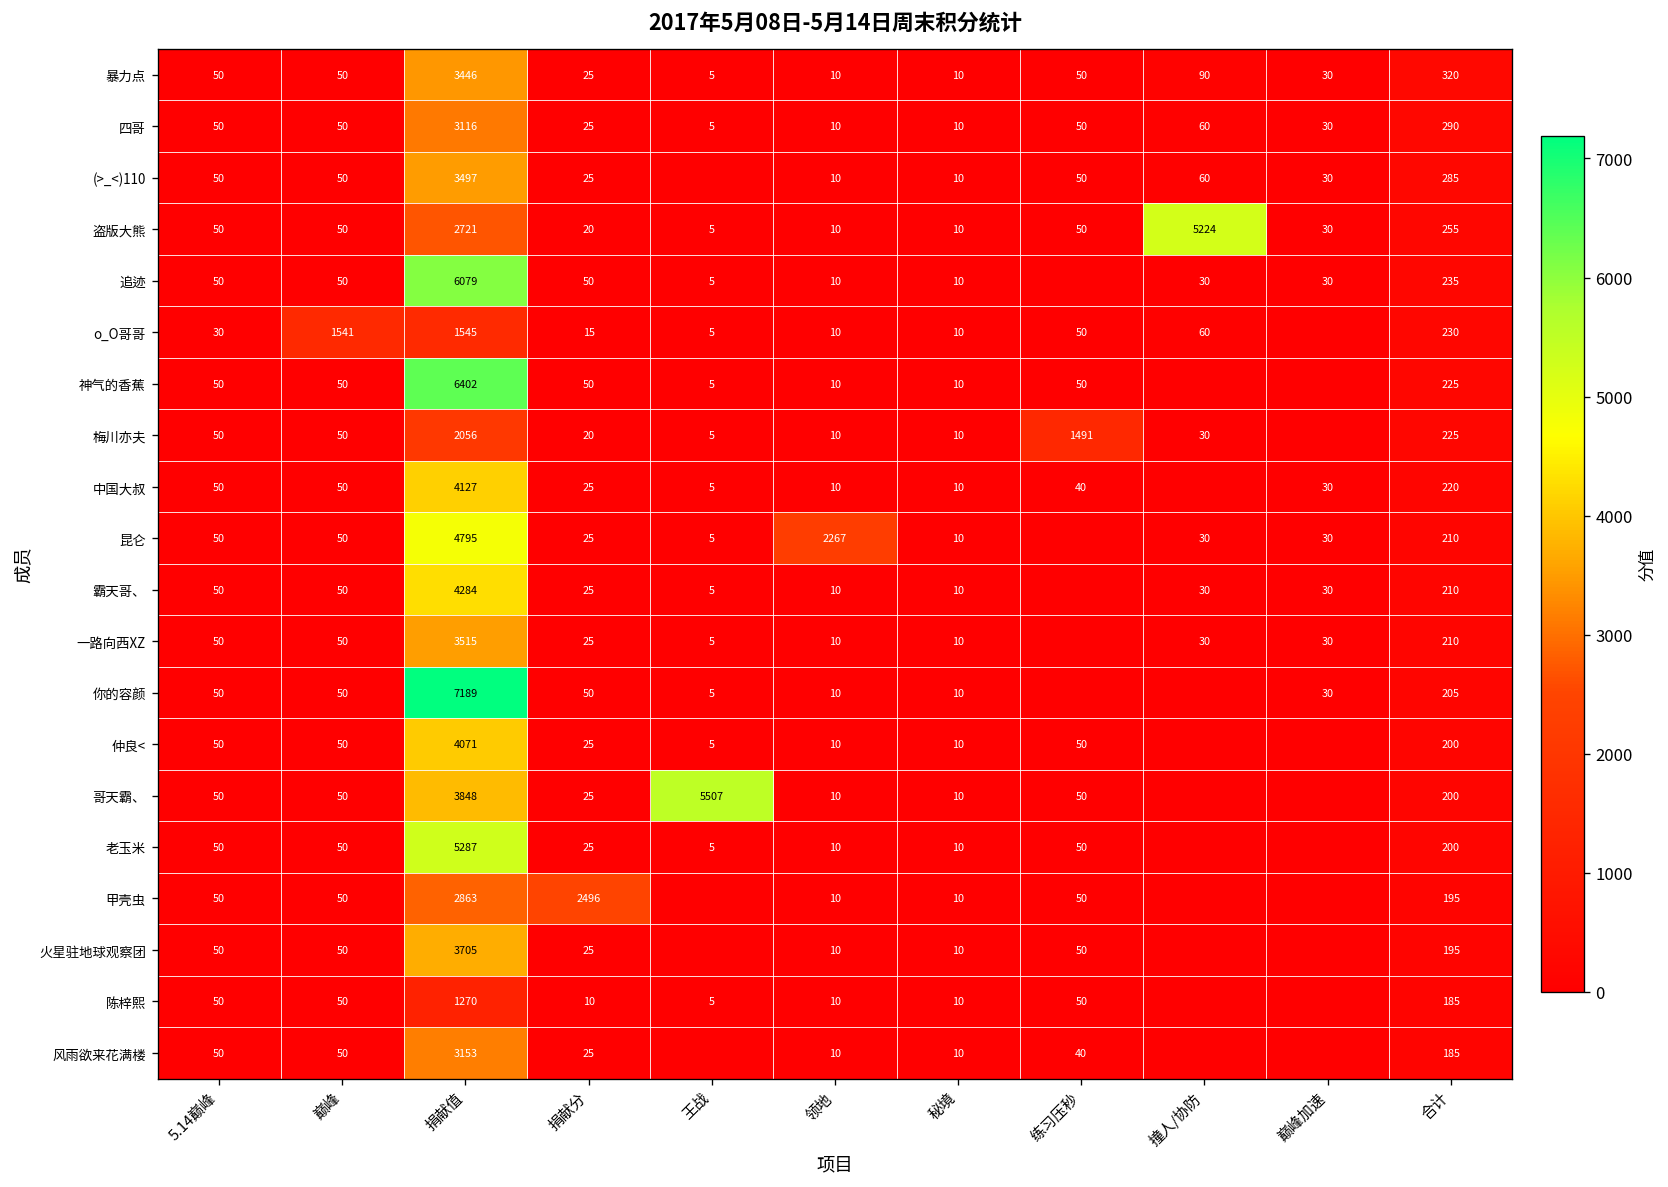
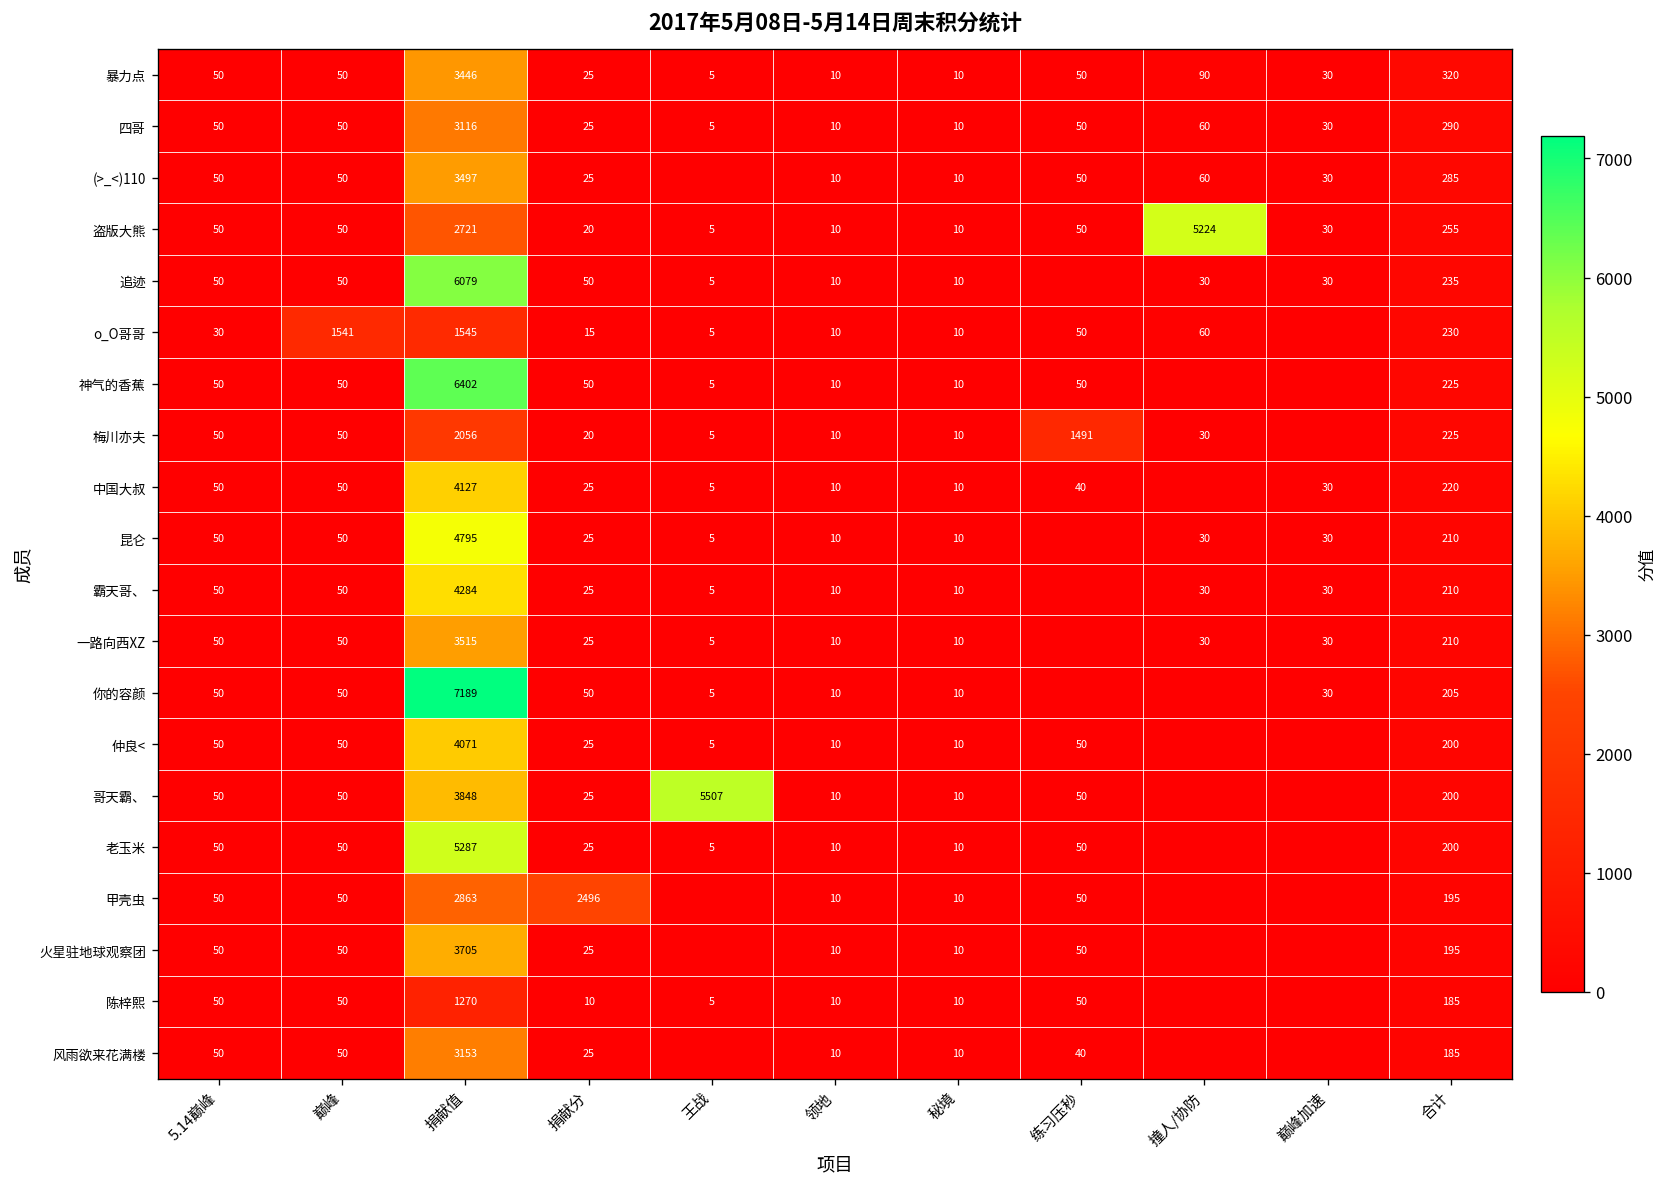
  {
    "暴力点": {
      "5.14巅峰": 50,
      "巅峰": 50,
      "捐献值": 3446,
      "捐献分": 25,
      "王战": 5,
      "领地": 10,
      "秘境": 10,
      "练习压秒": 50,
      "撞人/协防": 90,
      "巅峰加速": 30,
      "合计": 320
    },
    "四哥": {
      "5.14巅峰": 50,
      "巅峰": 50,
      "捐献值": 3116,
      "捐献分": 25,
      "王战": 5,
      "领地": 10,
      "秘境": 10,
      "练习压秒": 50,
      "撞人/协防": 60,
      "巅峰加速": 30,
      "合计": 290
    },
    "(>_<)110": {
      "5.14巅峰": 50,
      "巅峰": 50,
      "捐献值": 3497,
      "捐献分": 25,
      "领地": 10,
      "秘境": 10,
      "练习压秒": 50,
      "撞人/协防": 60,
      "巅峰加速": 30,
      "合计": 285
    },
    "盗版大熊": {
      "5.14巅峰": 50,
      "巅峰": 50,
      "捐献值": 2721,
      "捐献分": 20,
      "王战": 5,
      "领地": 10,
      "秘境": 10,
      "练习压秒": 50,
      "撞人/协防": 5224,
      "巅峰加速": 30,
      "合计": 255
    },
    "追迹": {
      "5.14巅峰": 50,
      "巅峰": 50,
      "捐献值": 6079,
      "捐献分": 50,
      "王战": 5,
      "领地": 10,
      "秘境": 10,
      "撞人/协防": 30,
      "巅峰加速": 30,
      "合计": 235
    },
    "o_O哥哥": {
      "5.14巅峰": 30,
      "巅峰": 1541,
      "捐献值": 1545,
      "捐献分": 15,
      "王战": 5,
      "领地": 10,
      "秘境": 10,
      "练习压秒": 50,
      "撞人/协防": 60,
      "合计": 230
    },
    "神气的香蕉": {
      "5.14巅峰": 50,
      "巅峰": 50,
      "捐献值": 6402,
      "捐献分": 50,
      "王战": 5,
      "领地": 10,
      "秘境": 10,
      "练习压秒": 50,
      "合计": 225
    },
    "梅川亦夫": {
      "5.14巅峰": 50,
      "巅峰": 50,
      "捐献值": 2056,
      "捐献分": 20,
      "王战": 5,
      "领地": 10,
      "秘境": 10,
      "练习压秒": 1491,
      "撞人/协防": 30,
      "合计": 225
    },
    "中国大叔": {
      "5.14巅峰": 50,
      "巅峰": 50,
      "捐献值": 4127,
      "捐献分": 25,
      "王战": 5,
      "领地": 10,
      "秘境": 10,
      "练习压秒": 40,
      "巅峰加速": 30,
      "合计": 220
    },
    "昆仑": {
      "5.14巅峰": 50,
      "巅峰": 50,
      "捐献值": 4795,
      "捐献分": 25,
      "王战": 5,
-     "领地": 2267,
+     "领地": 10,
      "秘境": 10,
      "撞人/协防": 30,
      "巅峰加速": 30,
      "合计": 210
    },
    "霸天哥、": {
      "5.14巅峰": 50,
      "巅峰": 50,
      "捐献值": 4284,
      "捐献分": 25,
      "王战": 5,
      "领地": 10,
      "秘境": 10,
      "撞人/协防": 30,
      "巅峰加速": 30,
      "合计": 210
    },
    "一路向西XZ": {
      "5.14巅峰": 50,
      "巅峰": 50,
      "捐献值": 3515,
      "捐献分": 25,
      "王战": 5,
      "领地": 10,
      "秘境": 10,
      "撞人/协防": 30,
      "巅峰加速": 30,
      "合计": 210
    },
    "你的容颜": {
      "5.14巅峰": 50,
      "巅峰": 50,
      "捐献值": 7189,
      "捐献分": 50,
      "王战": 5,
      "领地": 10,
      "秘境": 10,
      "巅峰加速": 30,
      "合计": 205
    },
    "仲良<": {
      "5.14巅峰": 50,
      "巅峰": 50,
      "捐献值": 4071,
      "捐献分": 25,
      "王战": 5,
      "领地": 10,
      "秘境": 10,
      "练习压秒": 50,
      "合计": 200
    },
    "哥天霸、": {
      "5.14巅峰": 50,
      "巅峰": 50,
      "捐献值": 3848,
      "捐献分": 25,
      "王战": 5507,
      "领地": 10,
      "秘境": 10,
      "练习压秒": 50,
      "合计": 200
    },
    "老玉米": {
      "5.14巅峰": 50,
      "巅峰": 50,
      "捐献值": 5287,
      "捐献分": 25,
      "王战": 5,
      "领地": 10,
      "秘境": 10,
      "练习压秒": 50,
      "合计": 200
    },
    "甲壳虫": {
      "5.14巅峰": 50,
      "巅峰": 50,
      "捐献值": 2863,
      "捐献分": 2496,
      "领地": 10,
      "秘境": 10,
      "练习压秒": 50,
      "合计": 195
    },
    "火星驻地球观察团": {
      "5.14巅峰": 50,
      "巅峰": 50,
      "捐献值": 3705,
      "捐献分": 25,
      "领地": 10,
      "秘境": 10,
      "练习压秒": 50,
      "合计": 195
    },
    "陈梓熙": {
      "5.14巅峰": 50,
      "巅峰": 50,
      "捐献值": 1270,
      "捐献分": 10,
      "王战": 5,
      "领地": 10,
      "秘境": 10,
      "练习压秒": 50,
      "合计": 185
    },
    "风雨欲来花满楼": {
      "5.14巅峰": 50,
      "巅峰": 50,
      "捐献值": 3153,
      "捐献分": 25,
      "领地": 10,
      "秘境": 10,
      "练习压秒": 40,
      "合计": 185
    }
  }
